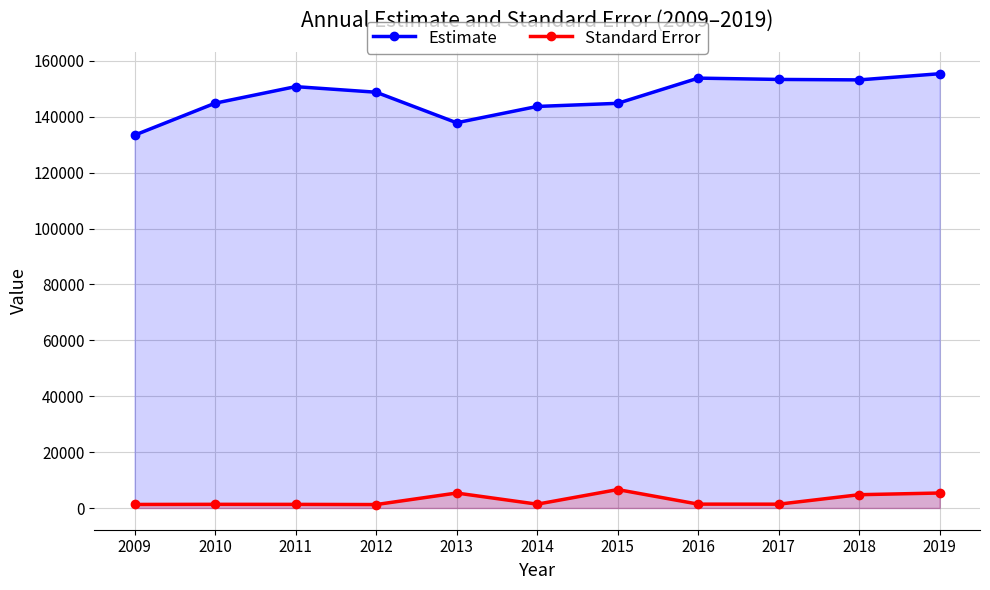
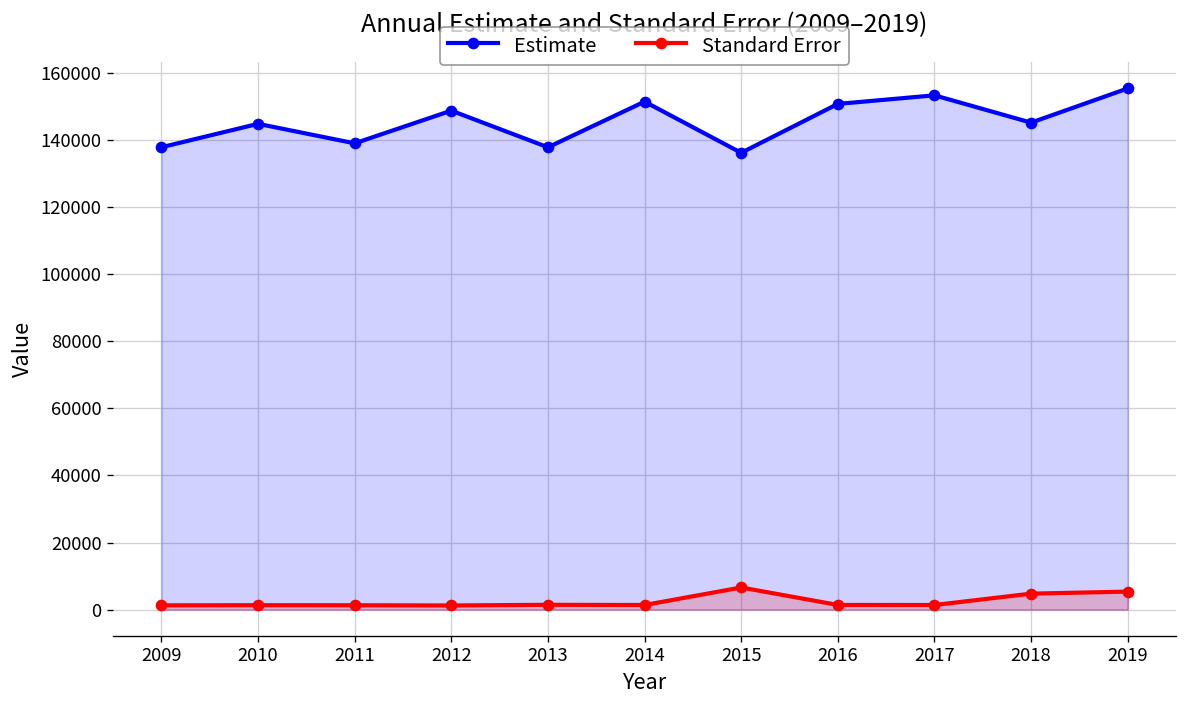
  {
    "Estimate": {
-     "2009": 133000,
+     "2009": 138000,
      "2010": 145000,
-     "2011": 151000,
+     "2011": 139000,
      "2012": 149000,
      "2013": 138000,
-     "2014": 144000,
-     "2015": 145000,
-     "2016": 154000,
+     "2014": 151000,
+     "2015": 136000,
+     "2016": 151000,
      "2017": 153000,
-     "2018": 153000,
+     "2018": 145000,
      "2019": 155000
    },
    "Standard Error": {
      "2009": 1000,
      "2010": 1000,
      "2011": 1000,
      "2012": 1000,
-     "2013": 5000,
+     "2013": 1000,
      "2014": 1000,
      "2015": 7000,
      "2016": 1000,
      "2017": 1000,
      "2018": 5000,
      "2019": 5000
    }
  }
